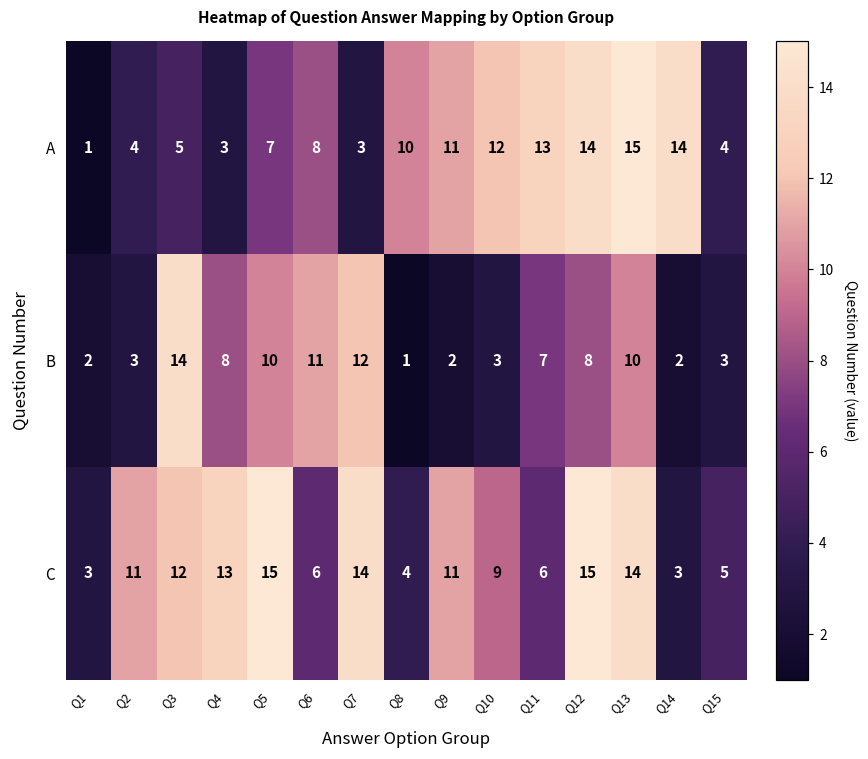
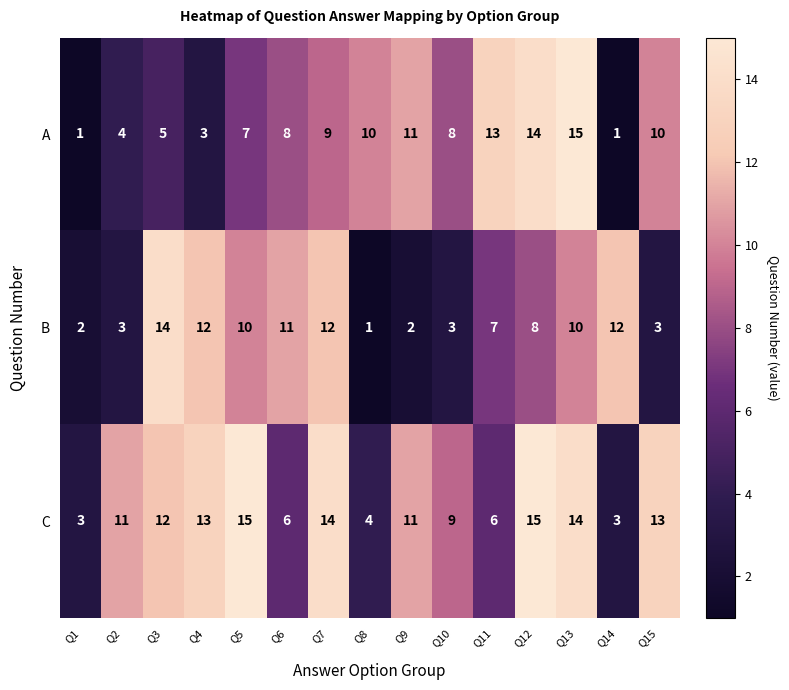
  {
    "A": {
      "Q1": 1,
      "Q2": 4,
      "Q3": 5,
      "Q4": 3,
      "Q5": 7,
      "Q6": 8,
-     "Q7": 3,
+     "Q7": 9,
      "Q8": 10,
      "Q9": 11,
-     "Q10": 12,
+     "Q10": 8,
      "Q11": 13,
      "Q12": 14,
      "Q13": 15,
-     "Q14": 14,
-     "Q15": 4
+     "Q14": 1,
+     "Q15": 10
    },
    "B": {
      "Q1": 2,
      "Q2": 3,
      "Q3": 14,
-     "Q4": 8,
+     "Q4": 12,
      "Q5": 10,
      "Q6": 11,
      "Q7": 12,
      "Q8": 1,
      "Q9": 2,
      "Q10": 3,
      "Q11": 7,
      "Q12": 8,
      "Q13": 10,
-     "Q14": 2,
+     "Q14": 12,
      "Q15": 3
    },
    "C": {
      "Q1": 3,
      "Q2": 11,
      "Q3": 12,
      "Q4": 13,
      "Q5": 15,
      "Q6": 6,
      "Q7": 14,
      "Q8": 4,
      "Q9": 11,
      "Q10": 9,
      "Q11": 6,
      "Q12": 15,
      "Q13": 14,
      "Q14": 3,
-     "Q15": 5
+     "Q15": 13
    }
  }
